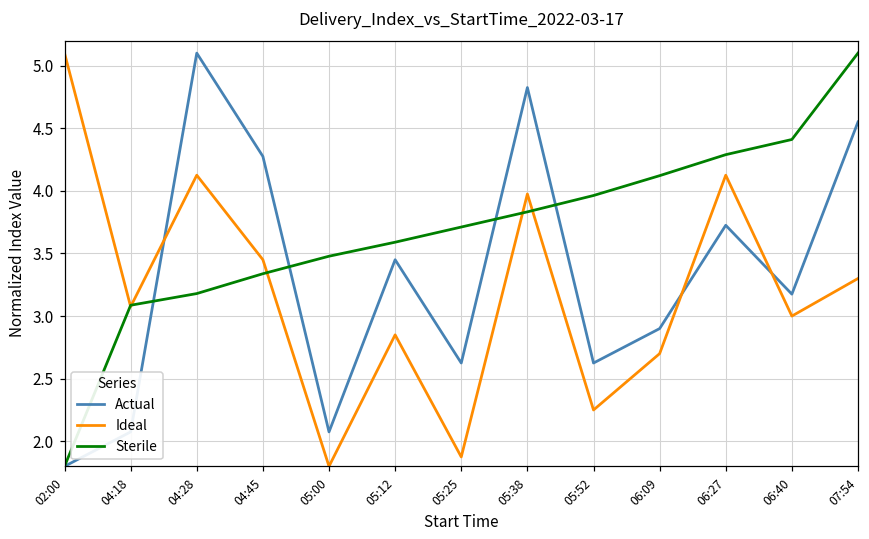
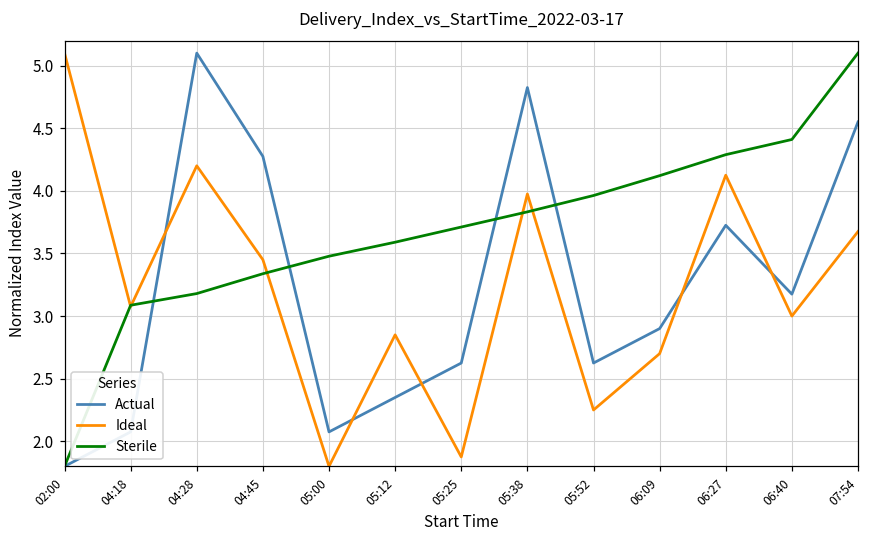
  {
    "Actual": {
      "04:28": 5.10,
      "04:45": 4.27,
      "05:00": 2.08,
-     "05:12": 3.45,
+     "05:12": 2.35,
      "05:25": 2.63,
      "05:38": 4.83,
      "05:52": 2.63,
      "06:09": 2.90,
      "06:27": 3.73,
      "06:40": 3.18,
      "07:54": 4.55
    },
    "Ideal": {
      "02:00": 5.10,
-     "04:28": 4.13,
+     "04:28": 4.20,
      "04:45": 3.45,
      "05:00": 1.80,
      "05:12": 2.85,
      "05:25": 1.88,
      "05:38": 3.97,
      "05:52": 2.25,
      "06:09": 2.70,
      "06:27": 4.13,
      "06:40": 3.00,
-     "07:54": 3.30
+     "07:54": 3.68
    },
    "Sterile": {
      "04:28": 3.18,
      "04:45": 3.34,
      "05:00": 3.48,
      "05:12": 3.59,
      "05:25": 3.71,
      "05:38": 3.83,
      "05:52": 3.96,
      "06:09": 4.12,
      "06:27": 4.29,
      "06:40": 4.41,
      "07:54": 5.10
    }
  }
